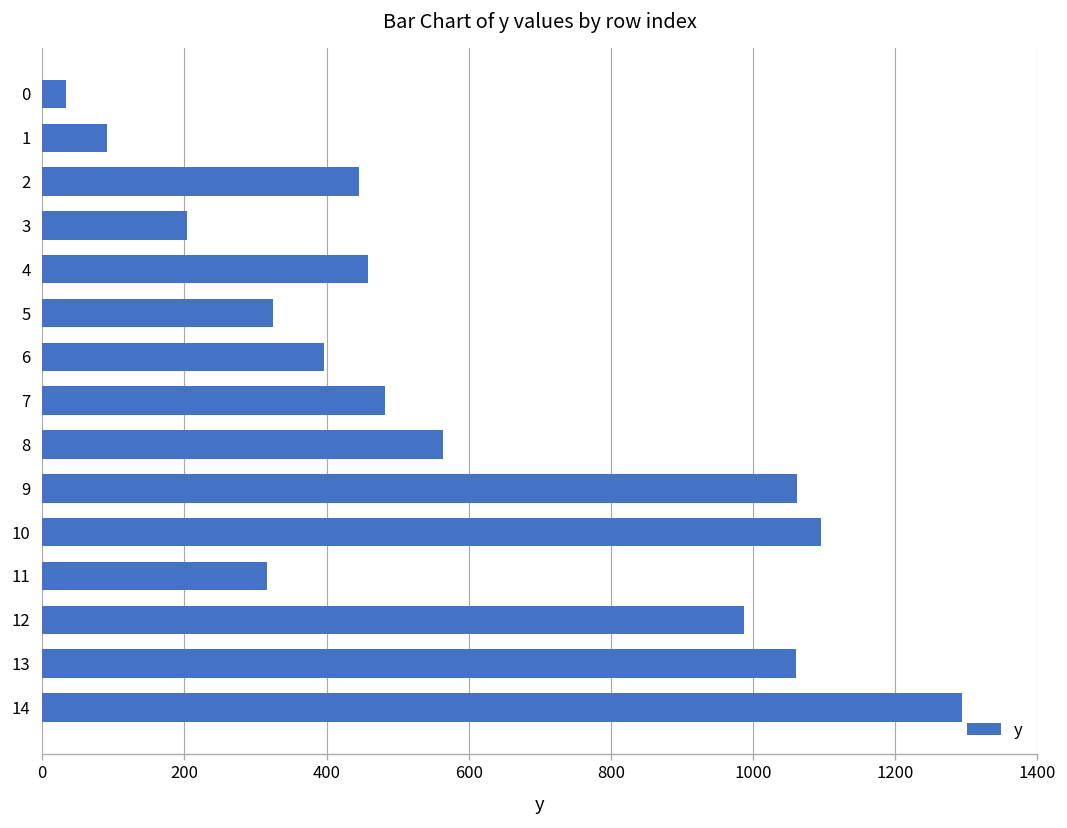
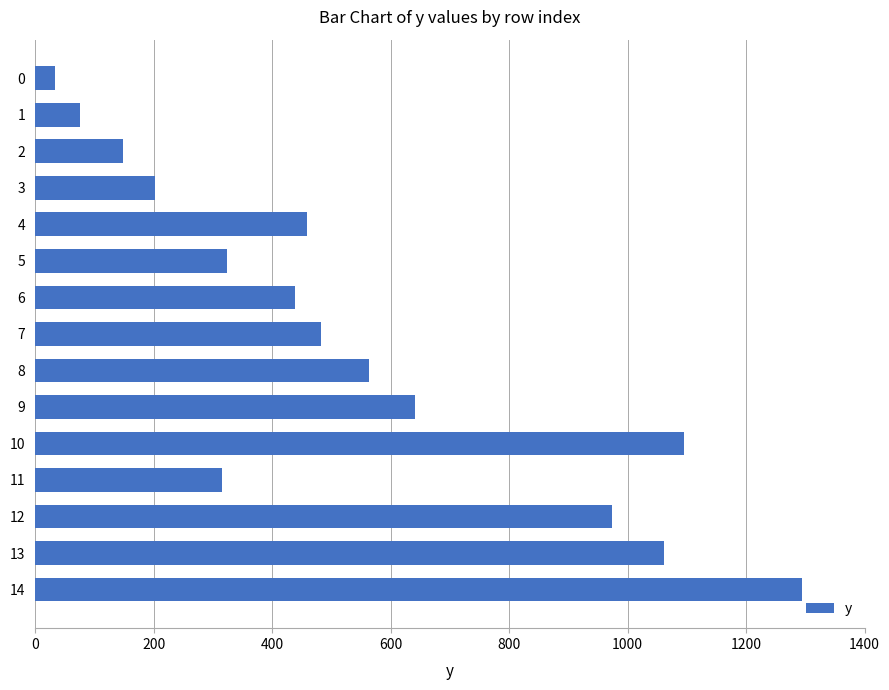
  {
    "0": 30,
-   "1": 90,
-   "2": 450,
+   "1": 80,
+   "2": 150,
    "3": 200,
    "4": 460,
    "5": 320,
-   "6": 400,
+   "6": 440,
    "7": 480,
    "8": 560,
-   "9": 1060,
+   "9": 640,
    "10": 1100,
    "11": 320,
-   "12": 990,
+   "12": 970,
    "13": 1060,
    "14": 1290
  }
